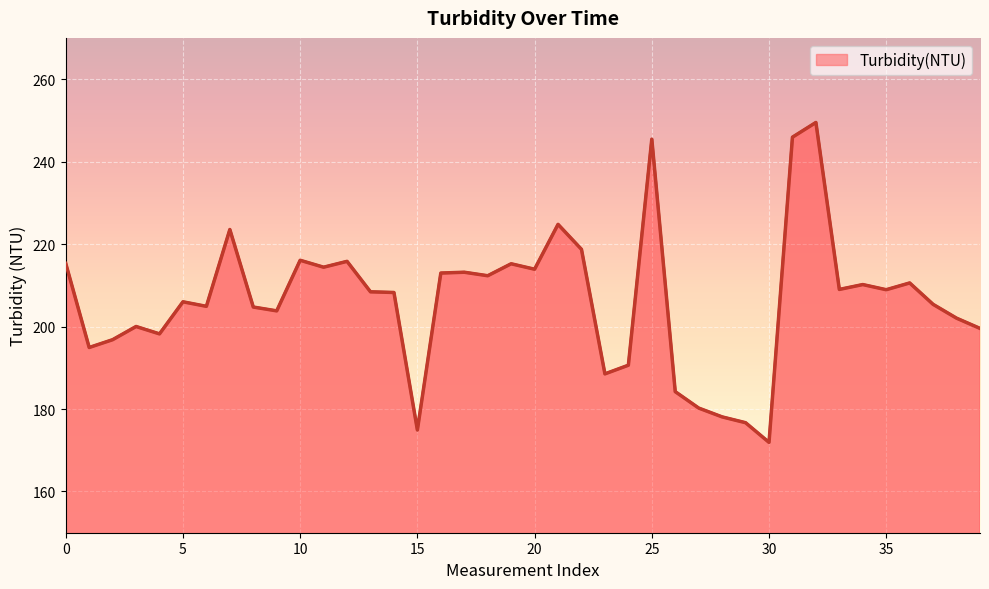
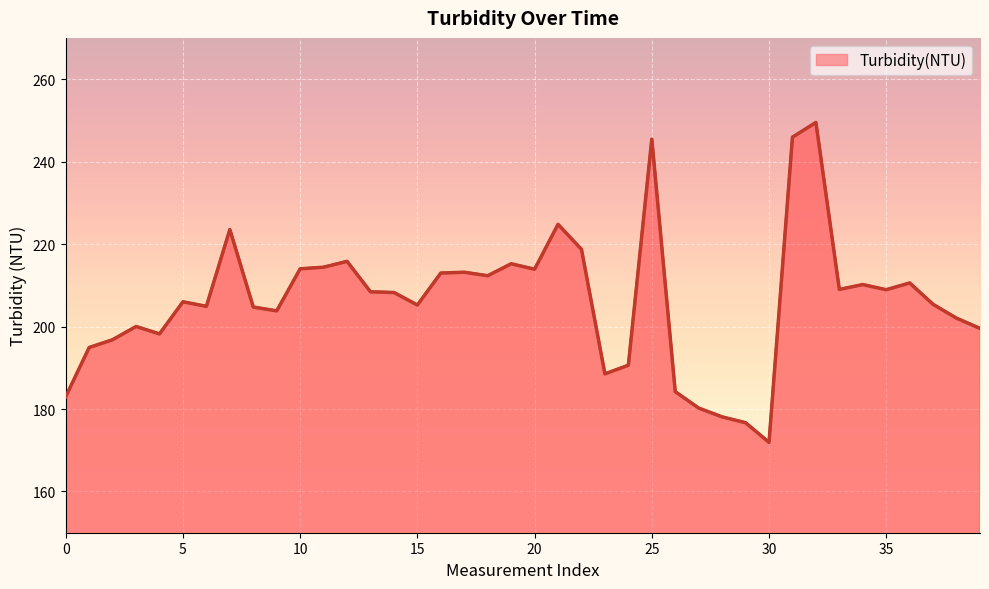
  {
-   "0": 215,
+   "0": 183,
    "5": 206,
-   "10": 216,
-   "15": 175,
+   "10": 214,
+   "15": 205,
    "20": 214,
    "25": 245,
    "30": 172,
    "35": 209
  }
